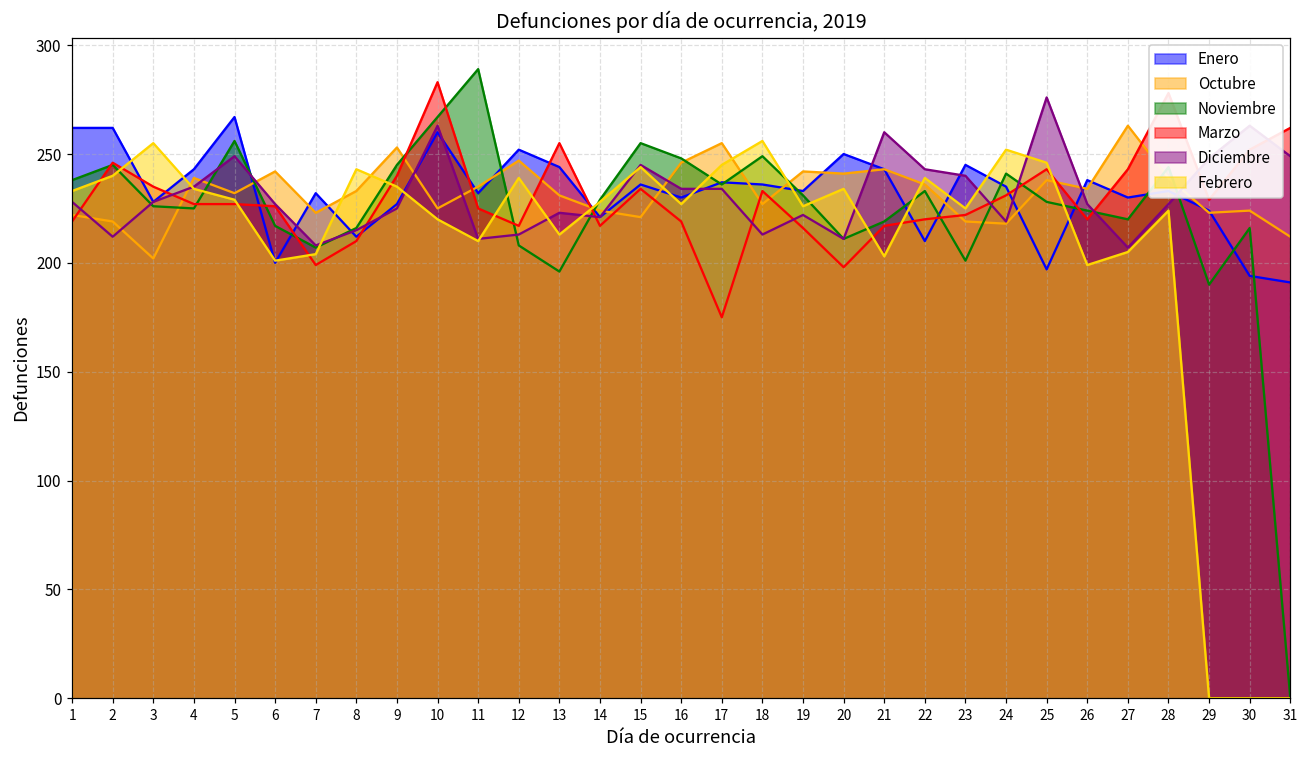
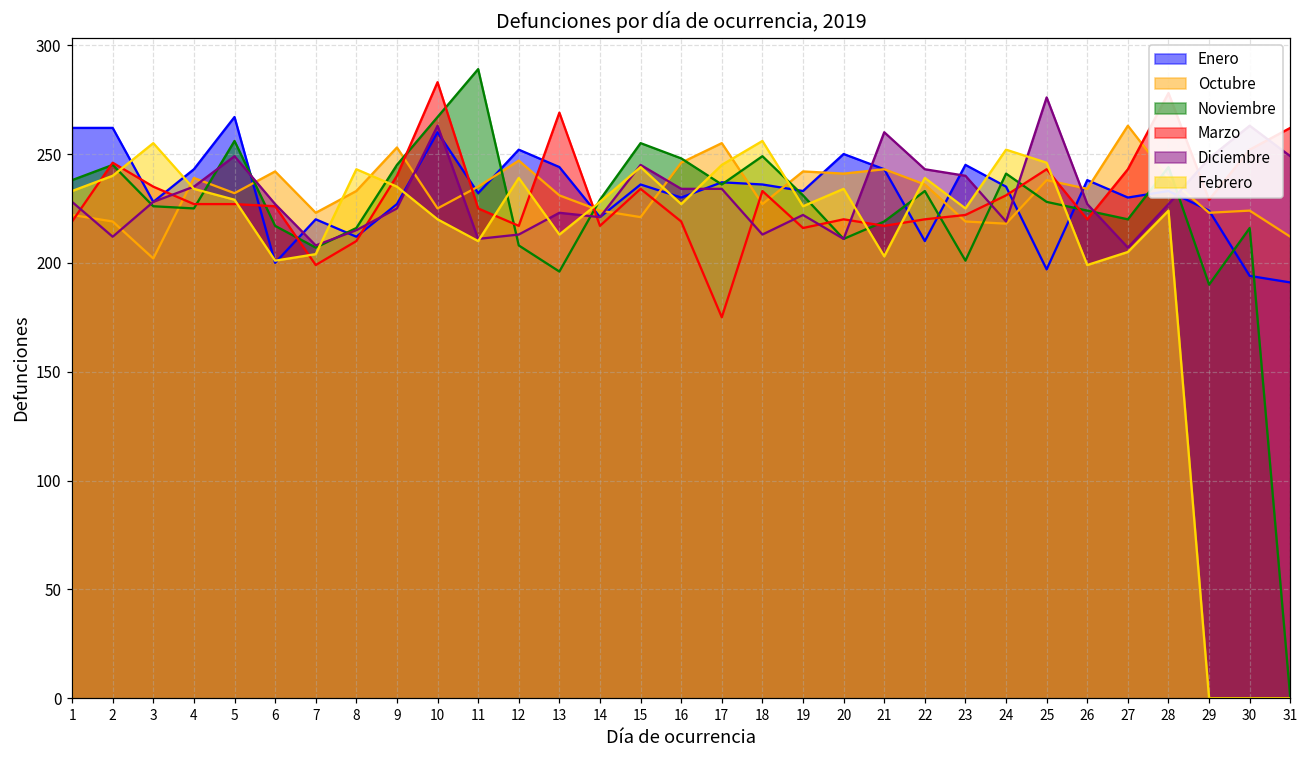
  {
    "Enero": {
      "1": 262,
      "2": 262,
      "4": 243,
      "5": 267,
-     "7": 232,
+     "7": 220,
      "8": 212,
      "9": 227,
      "10": 260,
      "11": 232,
      "12": 252,
      "13": 244,
      "15": 236,
      "16": 230,
      "18": 236,
      "19": 233,
      "20": 250,
      "22": 210,
      "23": 245,
      "24": 235,
      "25": 197,
      "26": 238,
      "27": 230,
      "28": 233,
      "30": 194,
      "31": 191
    },
    "Noviembre": {
      "1": 238,
      "3": 226,
      "4": 225,
      "5": 256,
      "6": 217,
      "9": 245,
      "10": 267,
      "11": 289,
      "12": 208,
      "13": 196,
      "15": 255,
      "16": 248,
      "18": 249,
      "19": 231,
      "21": 219,
      "22": 233,
      "23": 201,
      "24": 241,
      "25": 228,
      "26": 224,
      "27": 220,
      "29": 190,
      "30": 216
    },
    "Marzo": {
      "1": 219,
      "3": 235,
      "4": 227,
      "5": 227,
      "7": 199,
      "8": 210,
      "9": 240,
      "10": 283,
      "11": 225,
      "12": 217,
-     "13": 255,
+     "13": 269,
      "14": 217,
      "15": 234,
      "16": 219,
      "17": 175,
      "18": 233,
      "19": 216,
-     "20": 198,
+     "20": 220,
      "21": 217,
      "22": 220,
      "23": 222,
      "24": 231,
      "25": 243,
      "26": 220,
      "27": 243,
      "29": 229,
      "31": 262
    },
    "Diciembre": {
      "1": 228,
      "2": 212,
      "5": 249,
      "9": 225,
      "10": 263,
      "12": 213,
      "13": 223,
      "16": 234,
      "17": 234,
      "18": 213,
      "19": 222,
      "21": 260,
      "22": 243,
      "23": 240,
      "25": 276,
      "26": 227,
      "27": 207,
      "28": 227,
      "31": 249
    }
  }
